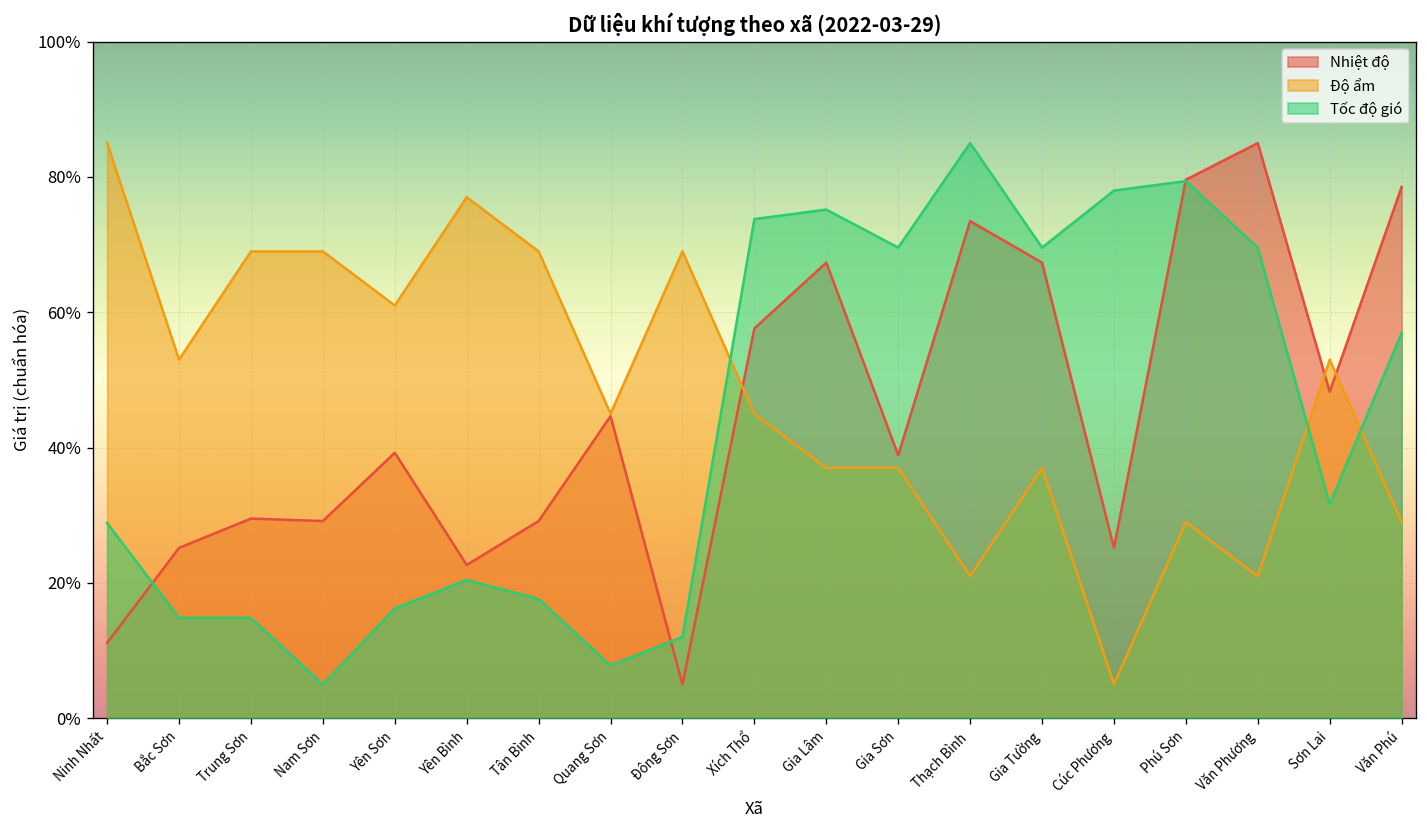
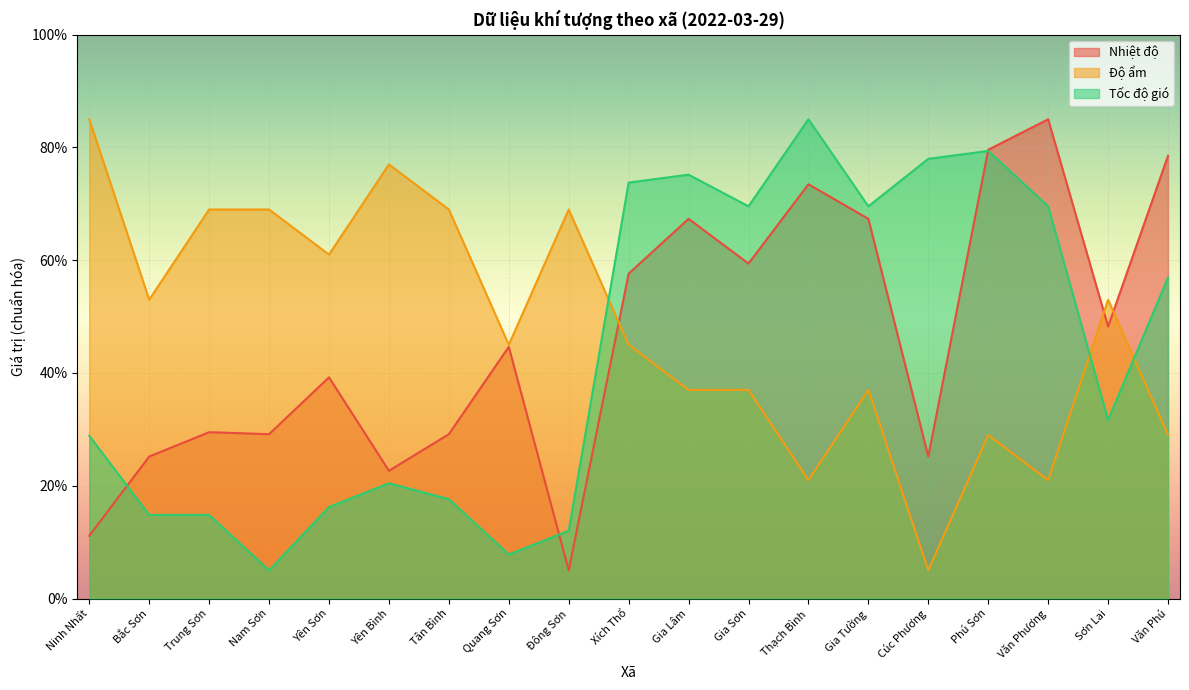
  {
    "Nhiệt độ": {
      "Ninh Nhất": "11%",
      "Bắc Sơn": "25%",
      "Trung Sơn": "30%",
      "Nam Sơn": "29%",
      "Yên Sơn": "39%",
      "Yên Bình": "23%",
      "Tân Bình": "29%",
      "Đông Sơn": "5%",
      "Xích Thổ": "58%",
      "Gia Lâm": "67%",
-     "Gia Sơn": "39%",
+     "Gia Sơn": "59%",
      "Thạch Bình": "73%",
      "Gia Tường": "67%",
      "Cúc Phương": "25%",
      "Văn Phương": "85%",
      "Sơn Lai": "48%",
      "Văn Phú": "79%"
    },
    "Độ ẩm": {
      "Ninh Nhất": "85%",
      "Bắc Sơn": "53%",
      "Trung Sơn": "69%",
      "Nam Sơn": "69%",
      "Yên Sơn": "61%",
      "Yên Bình": "77%",
      "Tân Bình": "69%",
      "Đông Sơn": "69%",
      "Xích Thổ": "45%",
      "Gia Lâm": "37%",
      "Gia Sơn": "37%",
      "Thạch Bình": "21%",
      "Gia Tường": "37%",
      "Cúc Phương": "5%",
      "Phú Sơn": "29%",
      "Văn Phương": "21%",
      "Sơn Lai": "53%",
      "Văn Phú": "29%"
    },
    "Tốc độ gió": {
      "Ninh Nhất": "29%",
      "Bắc Sơn": "15%",
      "Trung Sơn": "15%",
      "Nam Sơn": "5%",
      "Yên Sơn": "16%",
      "Yên Bình": "20%",
      "Tân Bình": "18%",
      "Quang Sơn": "8%",
      "Đông Sơn": "12%",
      "Xích Thổ": "74%",
      "Gia Lâm": "75%",
      "Gia Sơn": "70%",
      "Thạch Bình": "85%",
      "Gia Tường": "70%",
      "Cúc Phương": "78%",
      "Văn Phương": "70%",
      "Sơn Lai": "32%",
      "Văn Phú": "57%"
    }
  }
